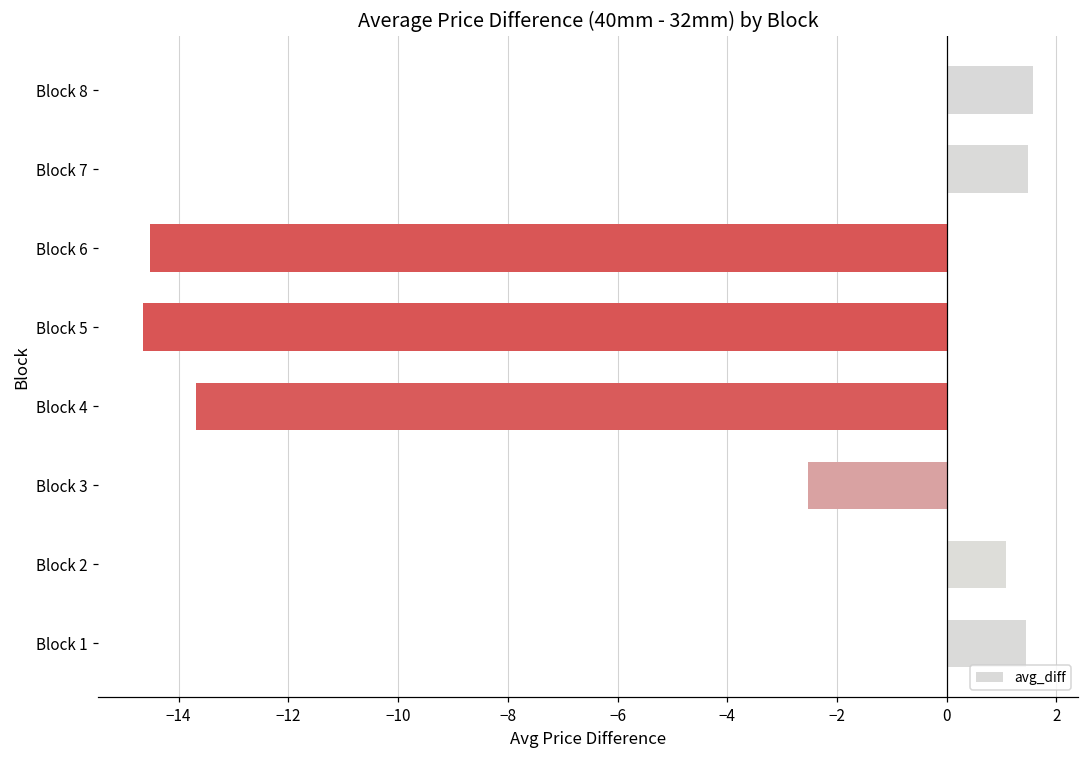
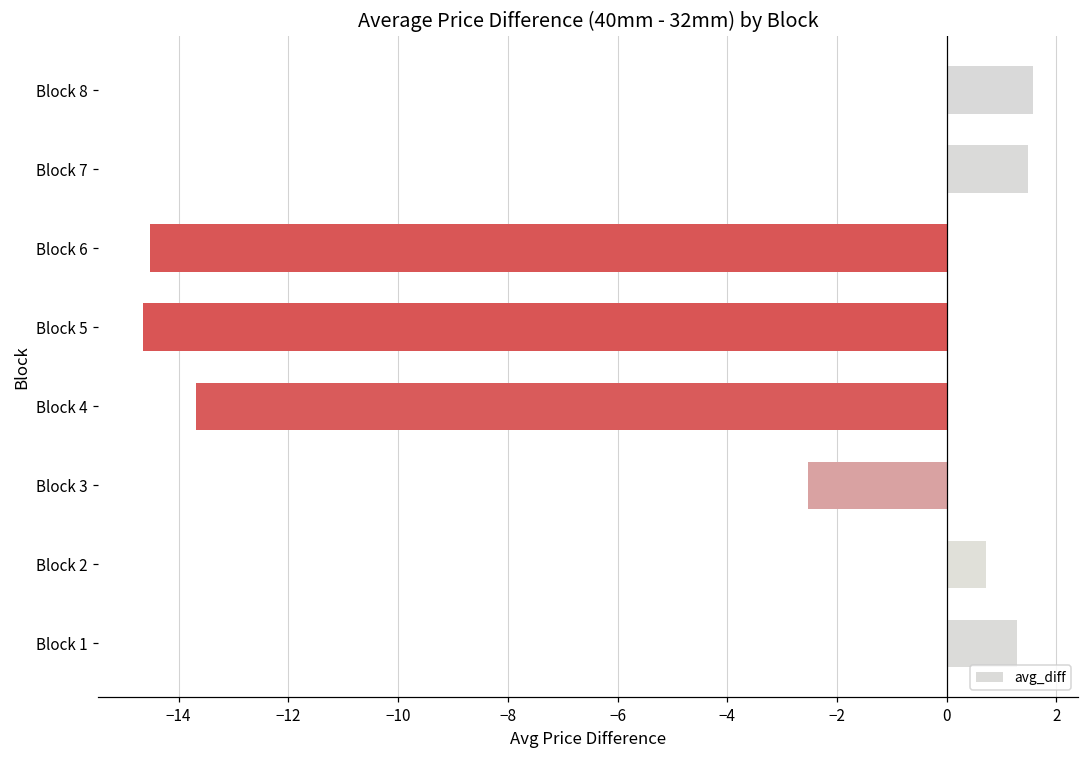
  {
    "Block 8": 1.6,
    "Block 7": 1.5,
    "Block 6": -14.5,
    "Block 5": -14.7,
    "Block 4": -13.7,
    "Block 3": -2.5,
-   "Block 2": 1.1,
-   "Block 1": 1.5
+   "Block 2": 0.7,
+   "Block 1": 1.3
  }
